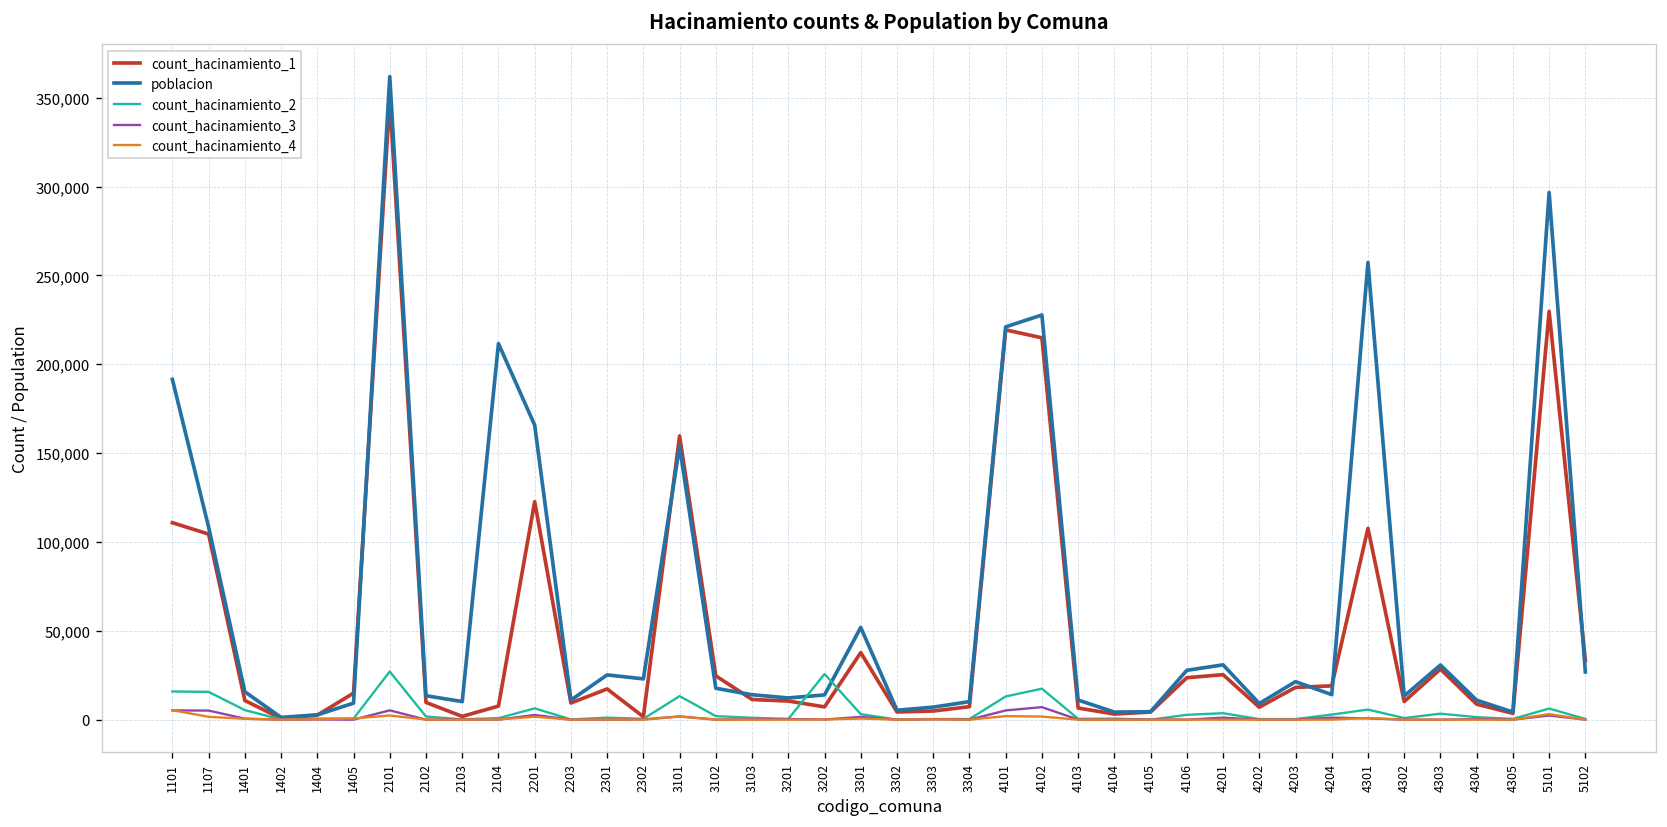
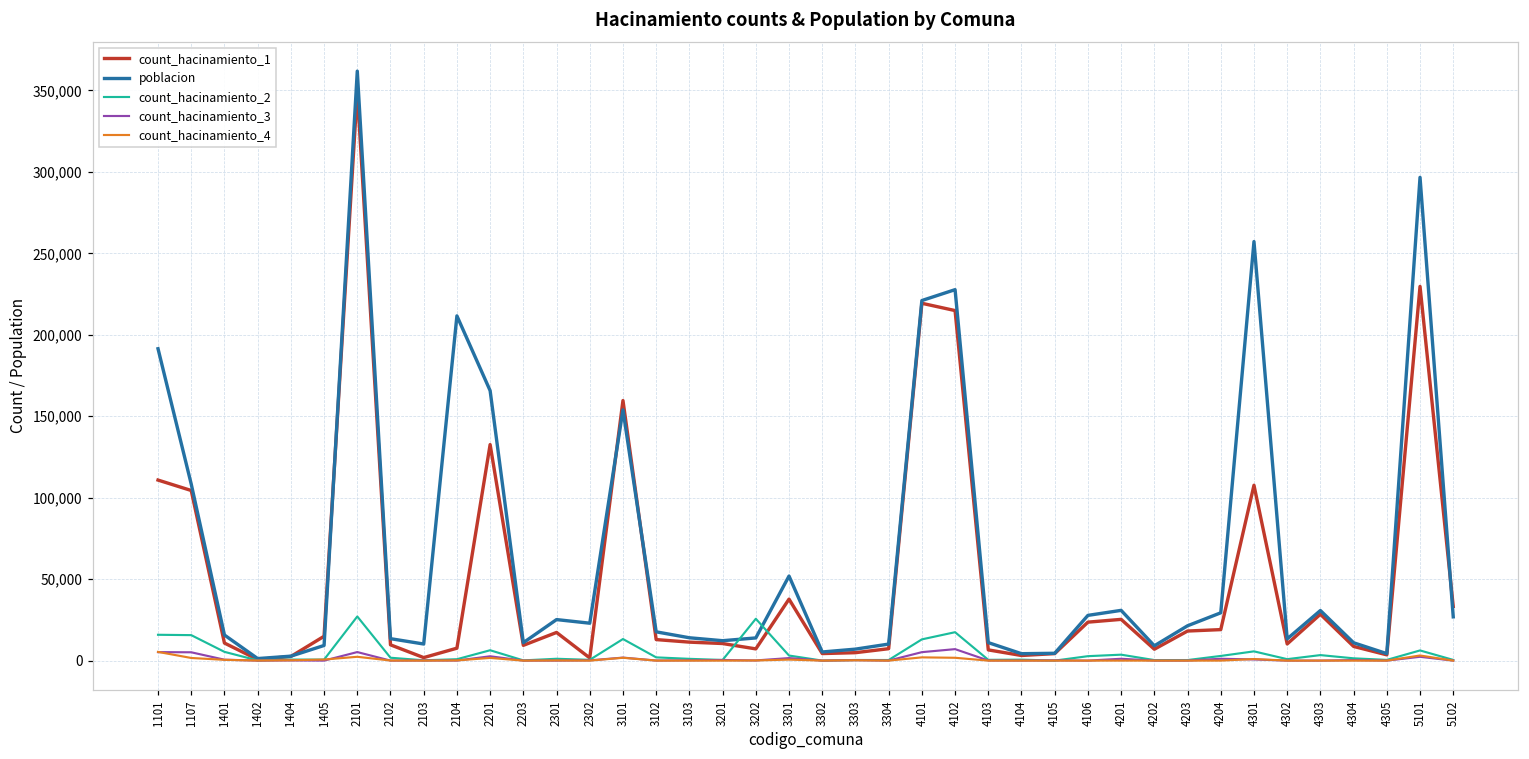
  {
    "count_hacinamiento_1": {
      "1101": "111,000",
      "1107": "104,000",
      "1401": "11,000",
      "1405": "15,000",
      "2101": "349,000",
      "2102": "10,000",
      "2104": "8,000",
-     "2201": "123,000",
+     "2201": "133,000",
      "2301": "17,000",
      "3101": "160,000",
-     "3102": "25,000",
+     "3102": "13,000",
      "3103": "11,000",
      "3202": "7,000",
      "3301": "38,000",
      "3303": "5,000",
      "3304": "7,000",
      "4102": "215,000",
      "4103": "7,000",
      "4106": "24,000",
      "4201": "25,000",
      "4202": "7,000",
      "4203": "18,000",
      "4204": "19,000",
      "4301": "108,000",
      "4302": "10,000",
      "4303": "28,000",
      "4304": "9,000",
      "5101": "230,000",
      "5102": "33,000"
    },
    "poblacion": {
      "1101": "191,000",
      "1107": "108,000",
      "1401": "16,000",
      "1405": "9,000",
      "2101": "362,000",
      "2102": "13,000",
      "2103": "10,000",
      "2104": "212,000",
      "2201": "166,000",
      "2301": "25,000",
      "2302": "23,000",
      "3101": "154,000",
      "3102": "18,000",
      "3103": "14,000",
      "3202": "14,000",
      "3301": "52,000",
      "3303": "7,000",
      "3304": "10,000",
      "4102": "228,000",
      "4103": "11,000",
      "4106": "28,000",
      "4201": "31,000",
      "4202": "9,000",
      "4203": "21,000",
-     "4204": "14,000",
+     "4204": "29,000",
      "4301": "257,000",
      "4302": "13,000",
      "4303": "31,000",
      "4304": "11,000",
      "5101": "297,000",
      "5102": "27,000"
    },
    "count_hacinamiento_2": {
      "1101": "16,000",
      "1107": "16,000",
      "1401": "5,000",
      "2101": "27,000",
      "2102": "2,000",
      "2201": "6,000",
      "3101": "13,000",
      "3102": "2,000",
      "3202": "26,000",
      "4101": "13,000",
      "4102": "17,000",
      "4106": "3,000",
      "4201": "4,000",
      "4204": "3,000",
      "4301": "6,000",
      "4303": "3,000",
      "5101": "6,000"
    },
    "count_hacinamiento_3": {
      "1107": "5,000",
      "2101": "5,000",
      "4101": "5,000",
      "4102": "7,000"
    },
    "count_hacinamiento_4": {
      "1107": "2,000",
      "2101": "2,000",
      "4101": "2,000",
      "4102": "2,000"
    }
  }
